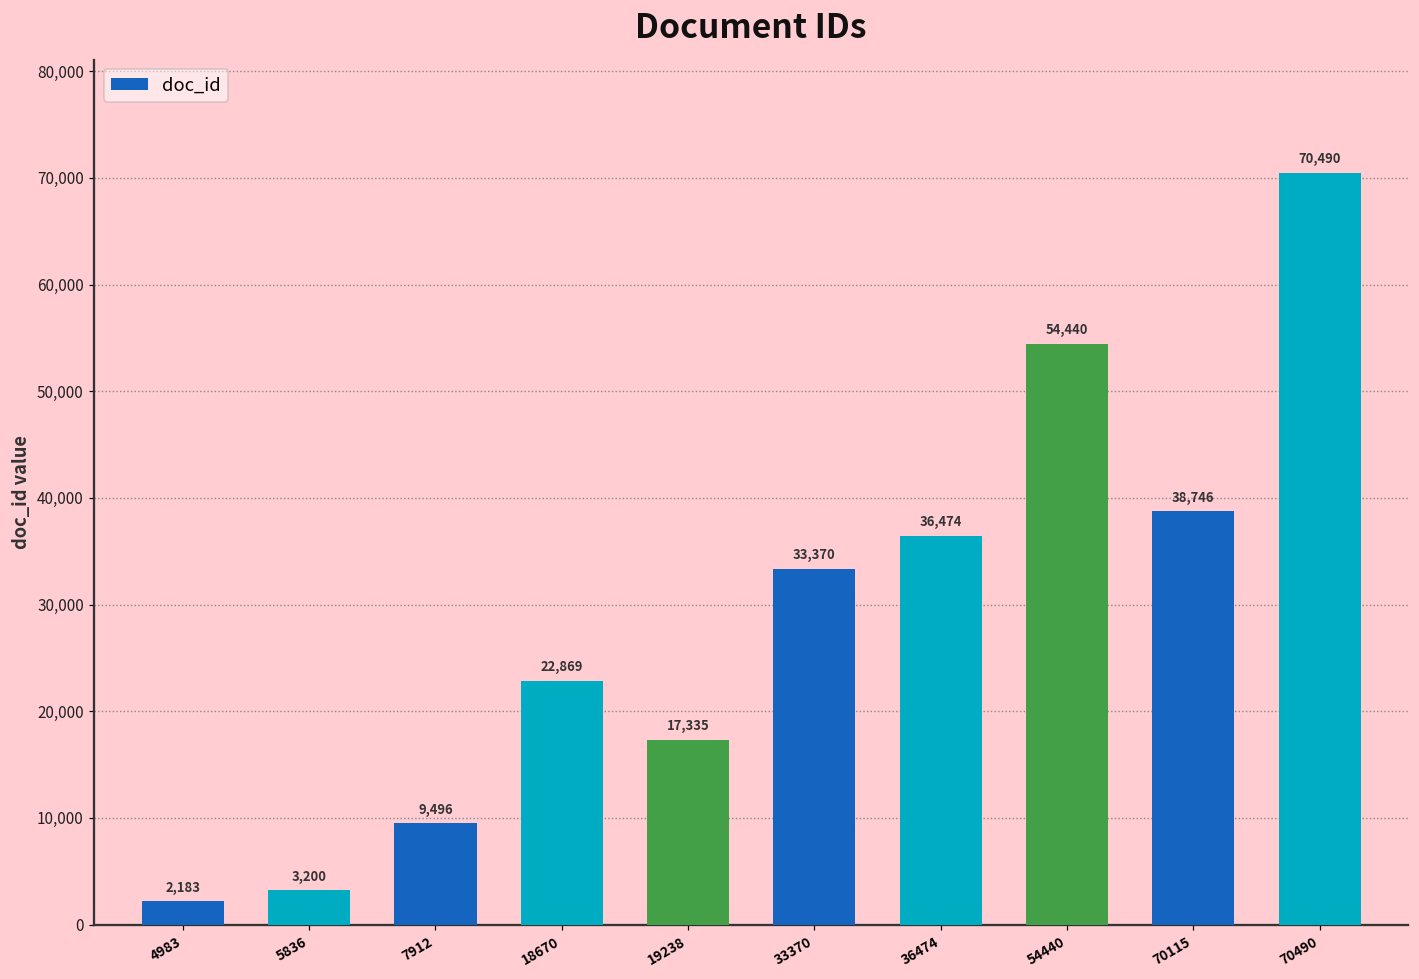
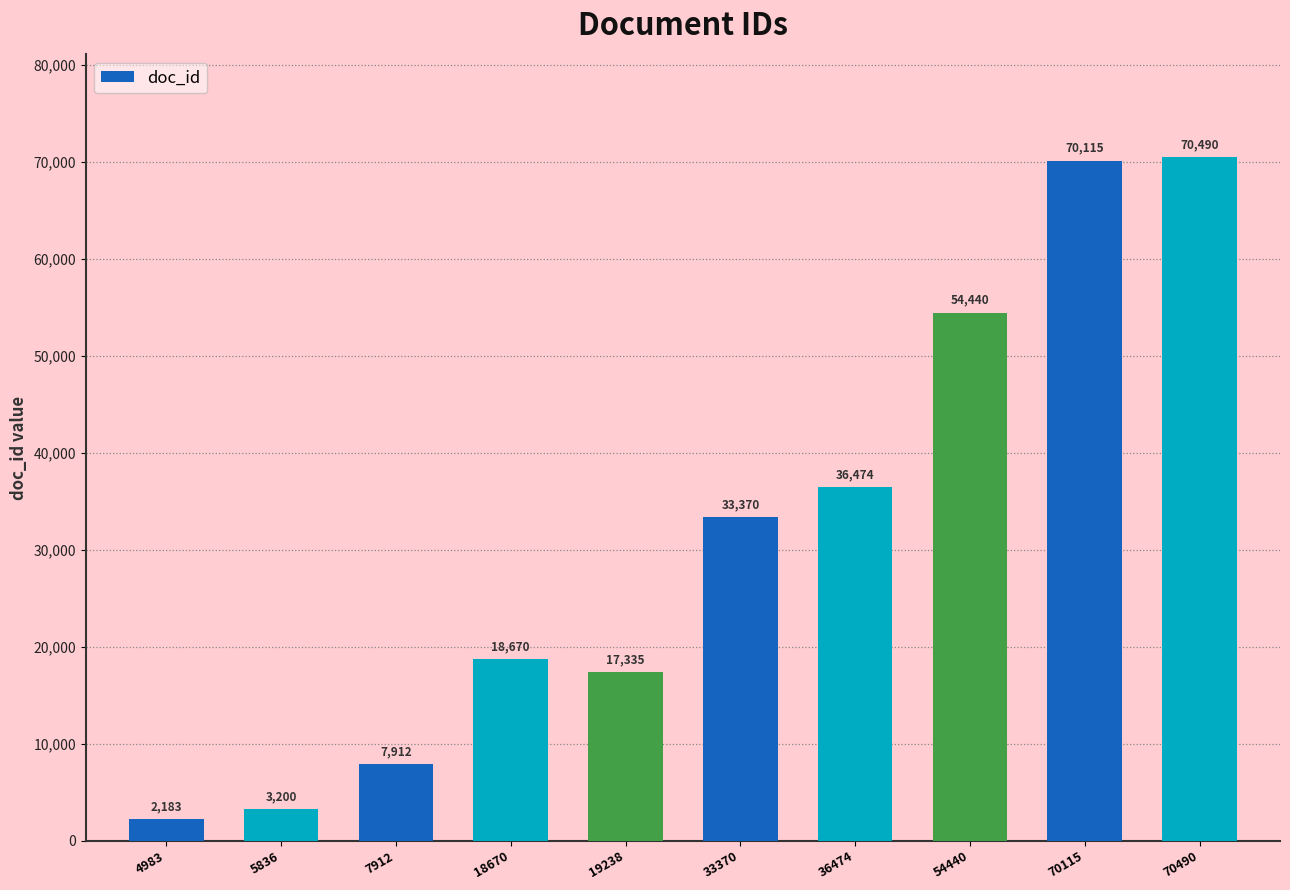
  {
    "4983": "2,183",
    "5836": "3,200",
-   "7912": "9,496",
-   "18670": "22,869",
+   "7912": "7,912",
+   "18670": "18,670",
    "19238": "17,335",
    "33370": "33,370",
    "36474": "36,474",
    "54440": "54,440",
-   "70115": "38,746",
+   "70115": "70,115",
    "70490": "70,490"
  }
